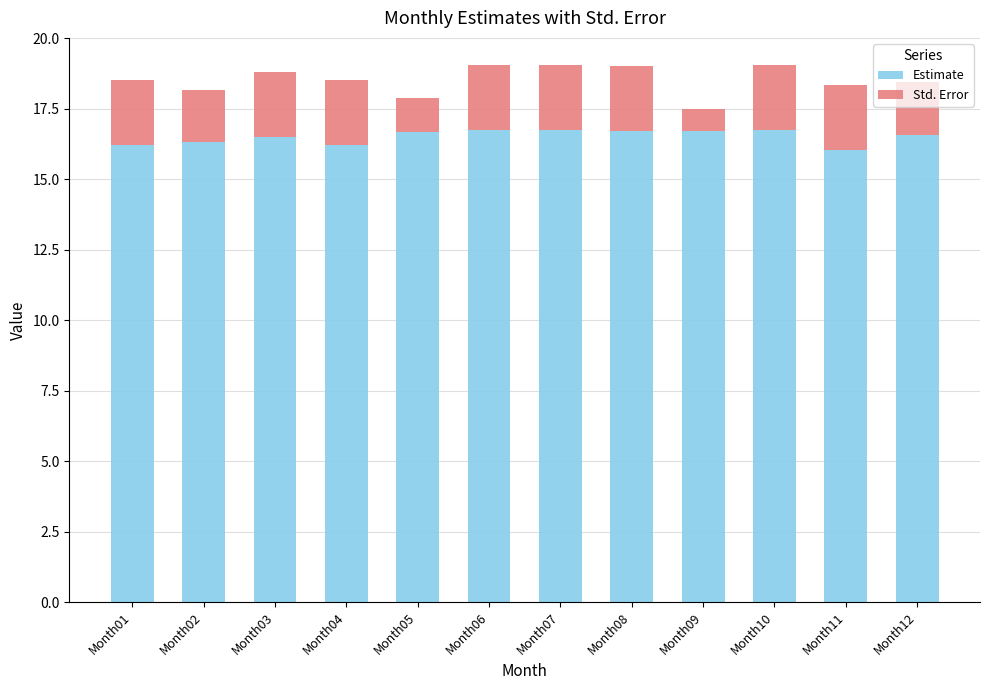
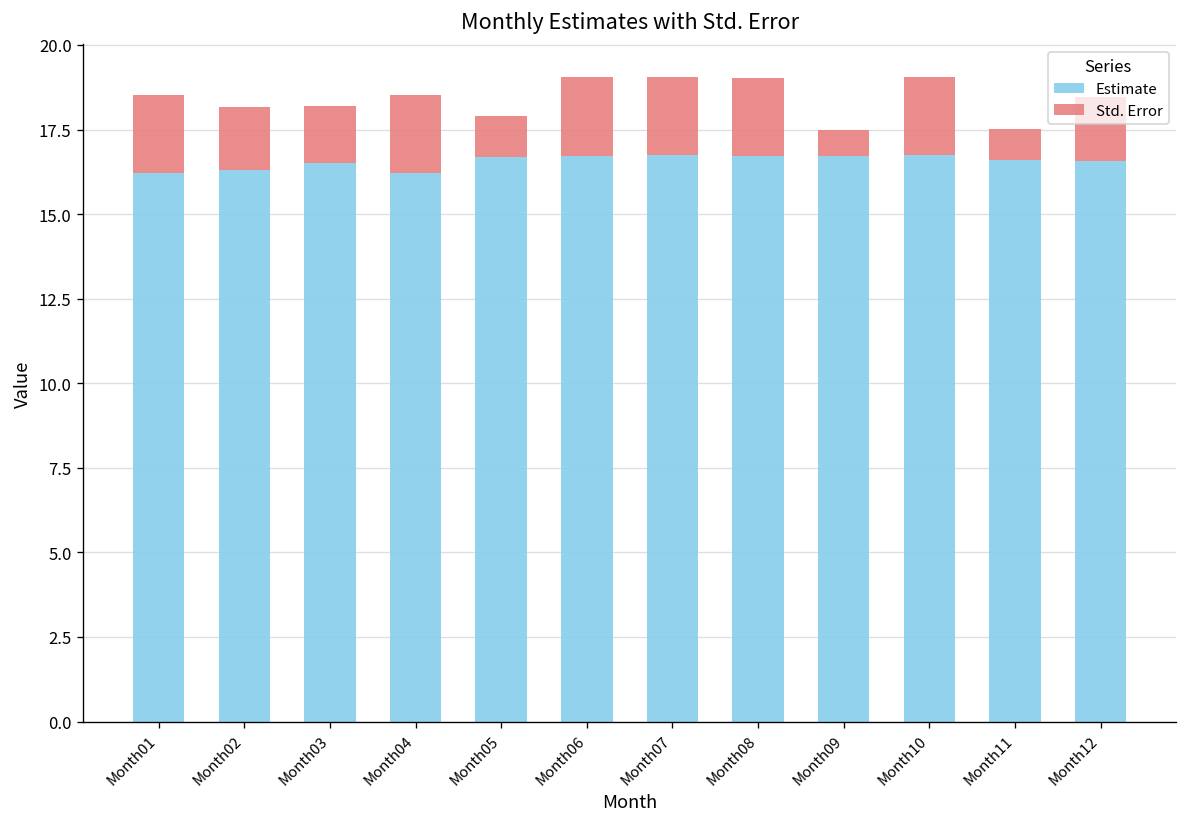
  {
    "Estimate": {
      "Month01": 16.2,
      "Month02": 16.3,
      "Month03": 16.5,
      "Month04": 16.2,
      "Month05": 16.7,
      "Month06": 16.7,
      "Month07": 16.7,
      "Month08": 16.7,
      "Month09": 16.7,
      "Month10": 16.8,
-     "Month11": 16.0,
+     "Month11": 16.6,
      "Month12": 16.6
    },
    "Std. Error": {
      "Month01": 2.3,
      "Month02": 1.9,
-     "Month03": 2.3,
+     "Month03": 1.7,
      "Month04": 2.3,
      "Month05": 1.2,
      "Month06": 2.3,
      "Month07": 2.3,
      "Month08": 2.3,
      "Month09": 0.8,
      "Month10": 2.3,
-     "Month11": 2.3
+     "Month11": 0.9
    }
  }
